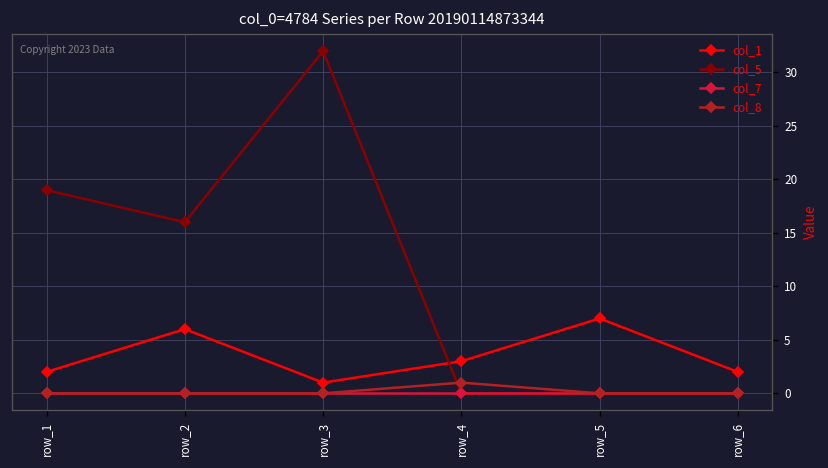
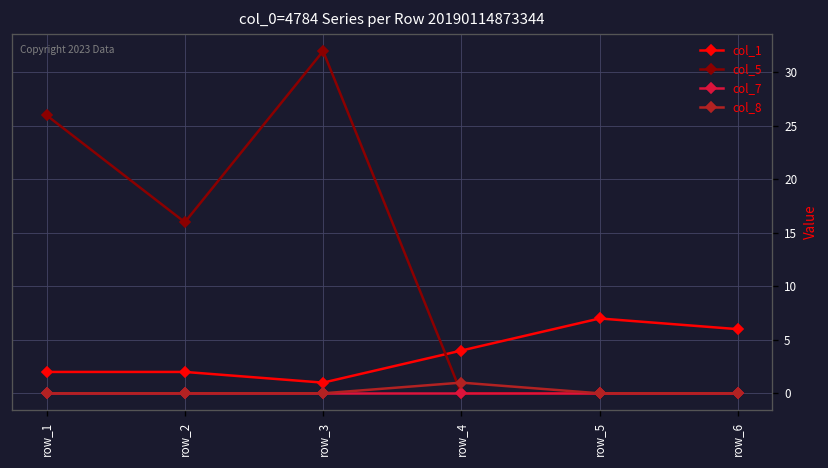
  {
    "col_1": {
      "row_1": 2,
-     "row_2": 6,
+     "row_2": 2,
      "row_3": 1,
-     "row_4": 3,
+     "row_4": 4,
      "row_5": 7,
-     "row_6": 2
+     "row_6": 6
    },
    "col_5": {
-     "row_1": 19,
+     "row_1": 26,
      "row_2": 16,
      "row_3": 32
    }
  }
